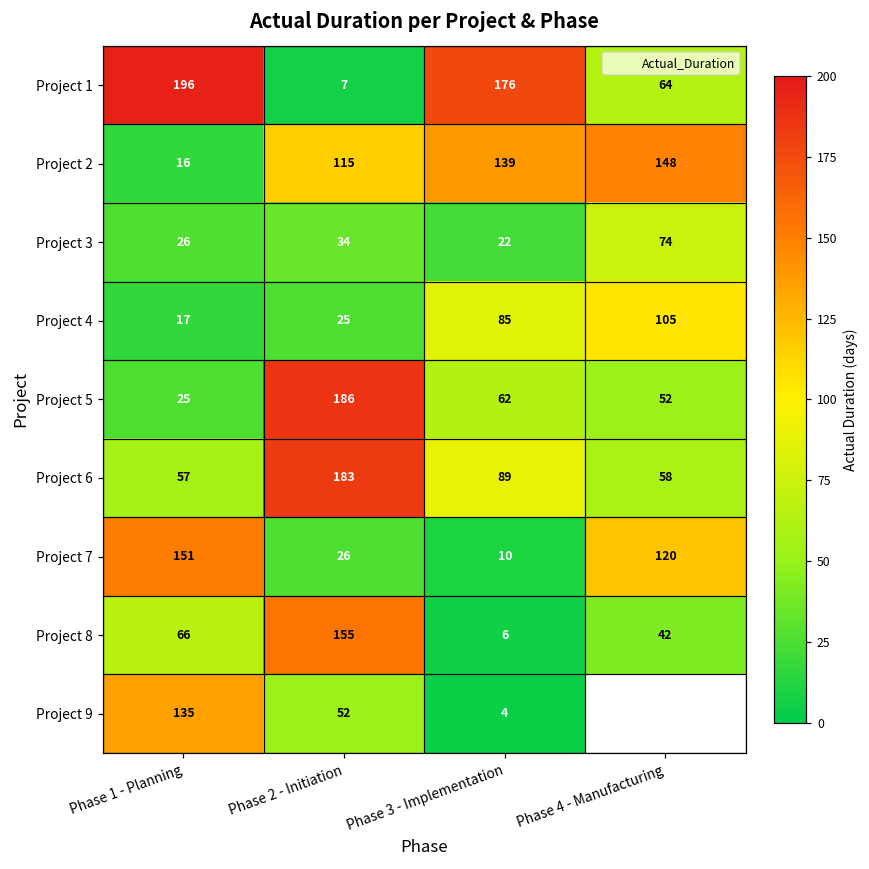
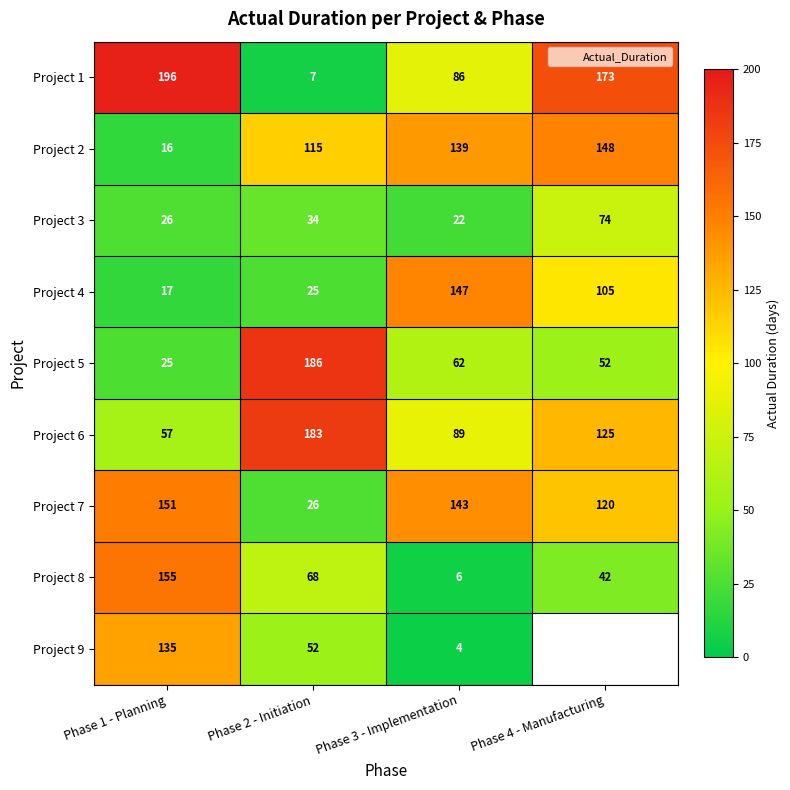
  {
    "Project 1": {
      "Phase 1 - Planning": 196,
      "Phase 2 - Initiation": 7,
-     "Phase 3 - Implementation": 176,
-     "Phase 4 - Manufacturing": 64
+     "Phase 3 - Implementation": 86,
+     "Phase 4 - Manufacturing": 173
    },
    "Project 2": {
      "Phase 1 - Planning": 16,
      "Phase 2 - Initiation": 115,
      "Phase 3 - Implementation": 139,
      "Phase 4 - Manufacturing": 148
    },
    "Project 3": {
      "Phase 1 - Planning": 26,
      "Phase 2 - Initiation": 34,
      "Phase 3 - Implementation": 22,
      "Phase 4 - Manufacturing": 74
    },
    "Project 4": {
      "Phase 1 - Planning": 17,
      "Phase 2 - Initiation": 25,
-     "Phase 3 - Implementation": 85,
+     "Phase 3 - Implementation": 147,
      "Phase 4 - Manufacturing": 105
    },
    "Project 5": {
      "Phase 1 - Planning": 25,
      "Phase 2 - Initiation": 186,
      "Phase 3 - Implementation": 62,
      "Phase 4 - Manufacturing": 52
    },
    "Project 6": {
      "Phase 1 - Planning": 57,
      "Phase 2 - Initiation": 183,
      "Phase 3 - Implementation": 89,
-     "Phase 4 - Manufacturing": 58
+     "Phase 4 - Manufacturing": 125
    },
    "Project 7": {
      "Phase 1 - Planning": 151,
      "Phase 2 - Initiation": 26,
-     "Phase 3 - Implementation": 10,
+     "Phase 3 - Implementation": 143,
      "Phase 4 - Manufacturing": 120
    },
    "Project 8": {
-     "Phase 1 - Planning": 66,
-     "Phase 2 - Initiation": 155,
+     "Phase 1 - Planning": 155,
+     "Phase 2 - Initiation": 68,
      "Phase 3 - Implementation": 6,
      "Phase 4 - Manufacturing": 42
    },
    "Project 9": {
      "Phase 1 - Planning": 135,
      "Phase 2 - Initiation": 52,
      "Phase 3 - Implementation": 4
    }
  }
